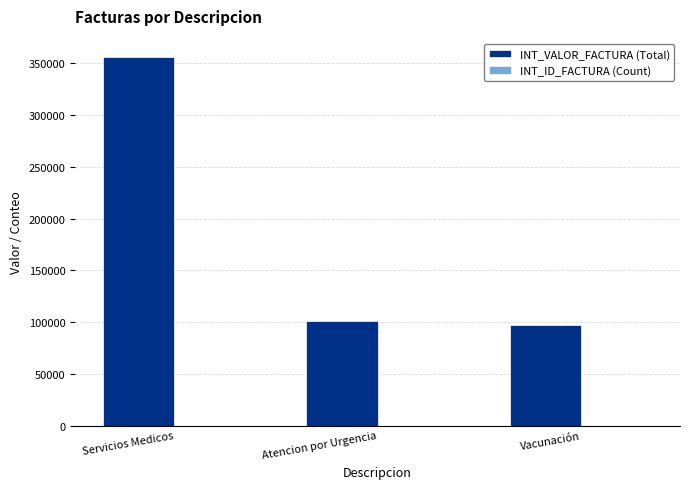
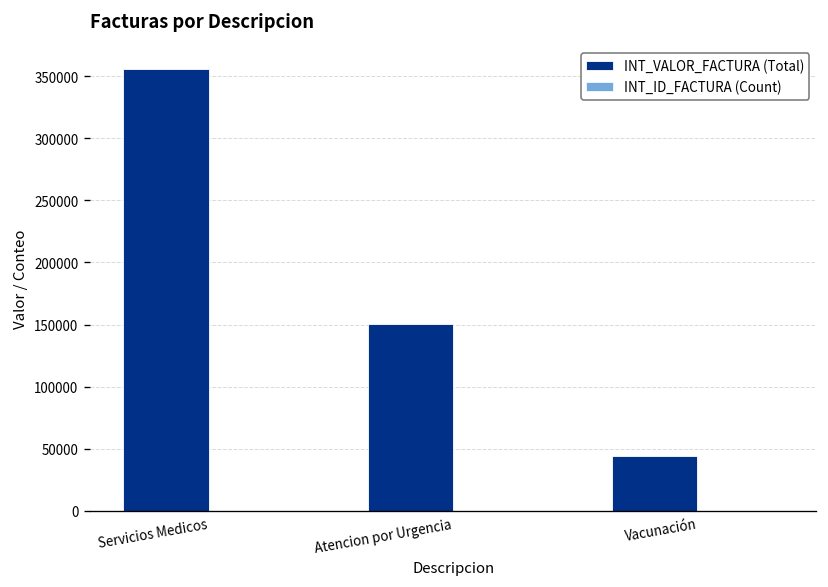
  {
    "INT_VALOR_FACTURA (Total)": {
      "Servicios Medicos": 356000,
-     "Atencion por Urgencia": 101000,
-     "Vacunación": 97000
+     "Atencion por Urgencia": 150000,
+     "Vacunación": 44000
    }
  }
